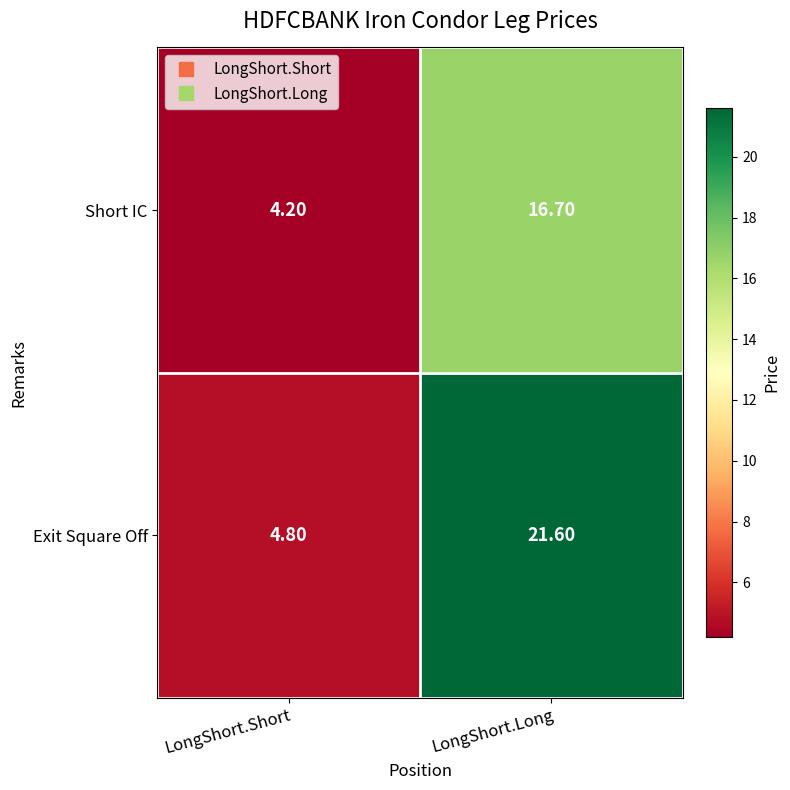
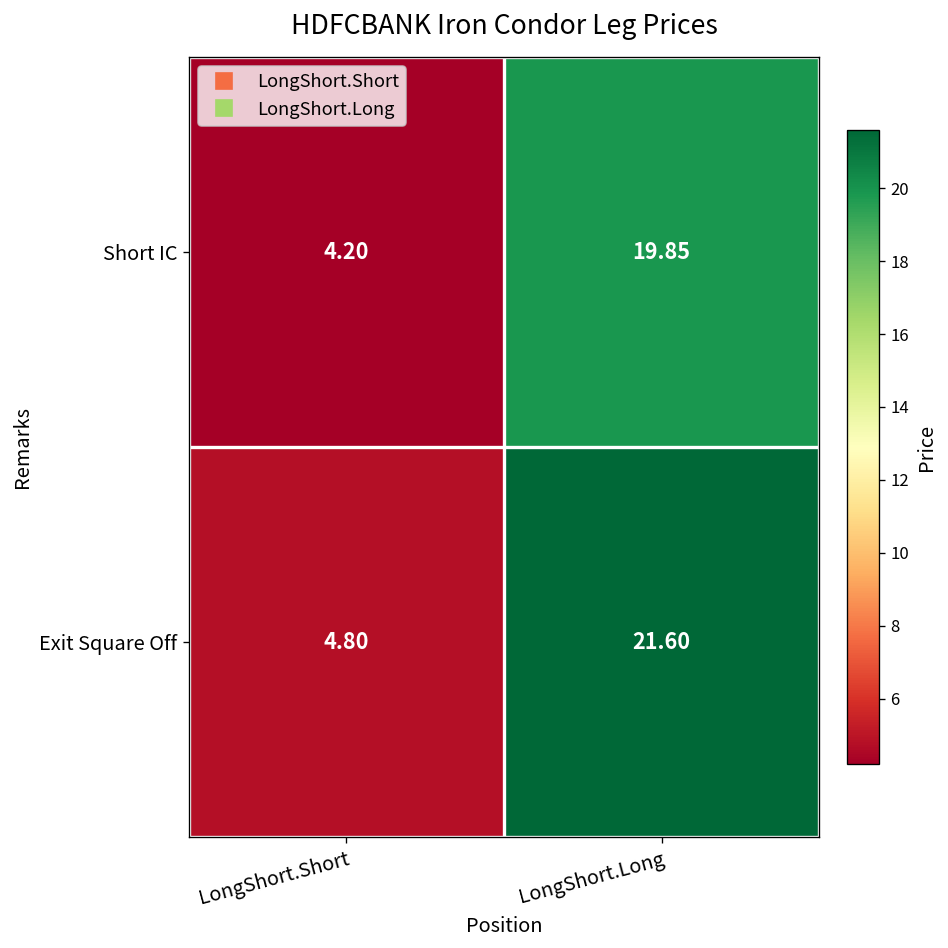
  {
    "Short IC": {
      "LongShort.Short": 4.20,
-     "LongShort.Long": 16.70
+     "LongShort.Long": 19.85
    },
    "Exit Square Off": {
      "LongShort.Short": 4.80,
      "LongShort.Long": 21.60
    }
  }
